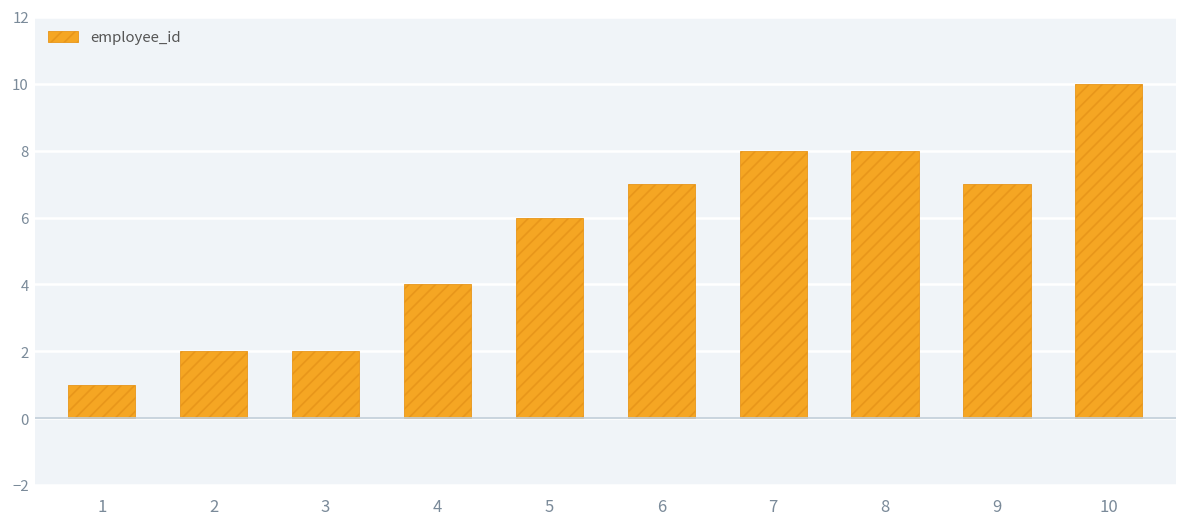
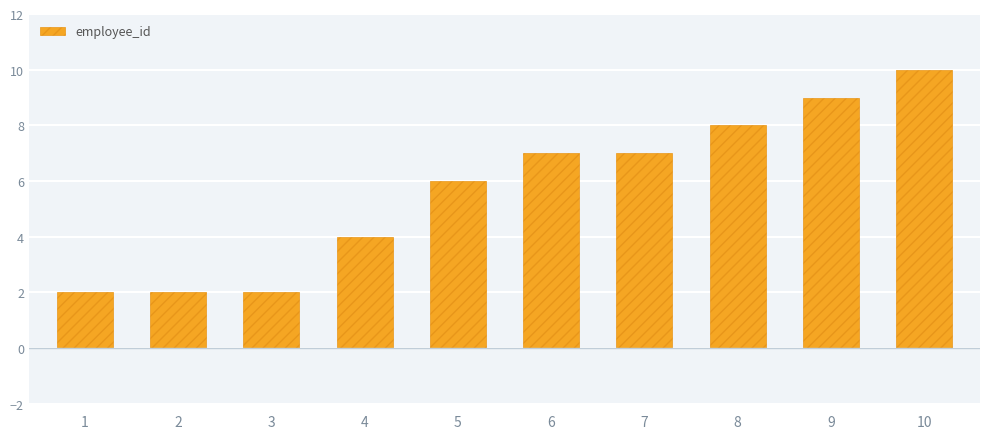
  {
-   "1": 1,
+   "1": 2,
    "2": 2,
    "3": 2,
    "4": 4,
    "5": 6,
    "6": 7,
-   "7": 8,
+   "7": 7,
    "8": 8,
-   "9": 7,
+   "9": 9,
    "10": 10
  }
